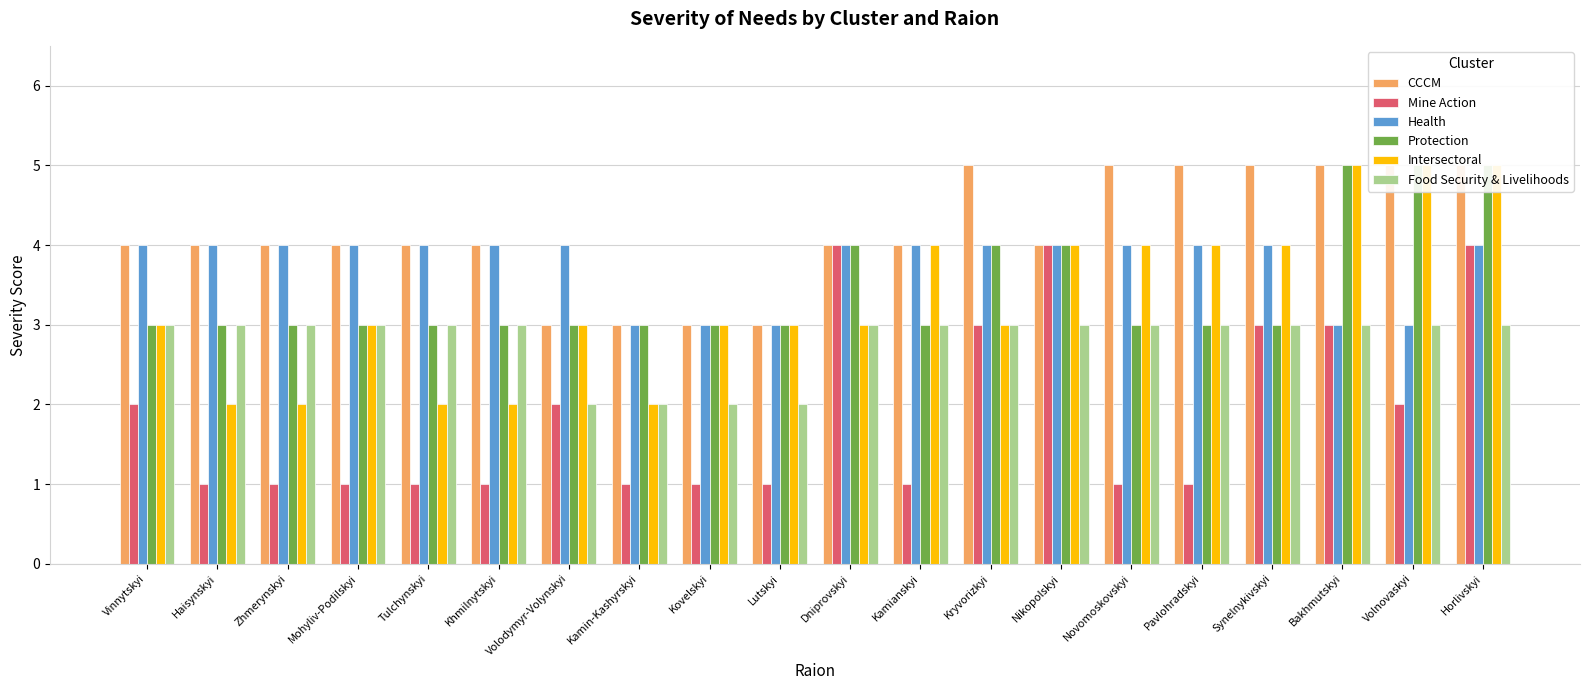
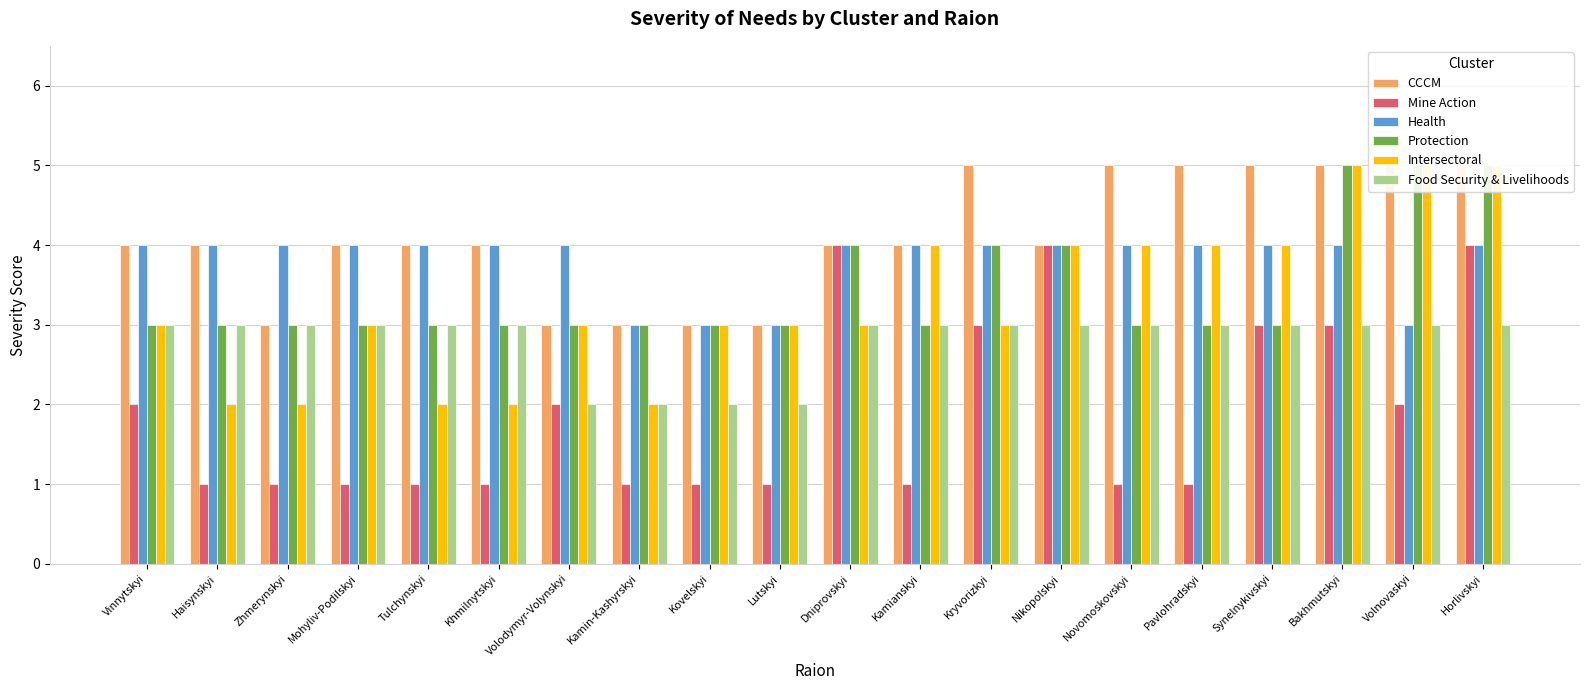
  {
    "CCCM": {
      "Vinnytskyi": 4,
      "Haisynskyi": 4,
-     "Zhmerynskyi": 4,
+     "Zhmerynskyi": 3,
      "Mohyliv-Podilskyi": 4,
      "Tulchynskyi": 4,
      "Khmilnytskyi": 4,
      "Volodymyr-Volynskyi": 3,
      "Kamin-Kashyrskyi": 3,
      "Kovelskyi": 3,
      "Lutskyi": 3,
      "Dniprovskyi": 4,
      "Kamianskyi": 4,
      "Kryvorizkyi": 5,
      "Nikopolskyi": 4,
      "Novomoskovskyi": 5,
      "Pavlohradskyi": 5,
      "Synelnykivskyi": 5,
      "Bakhmutskyi": 5
    },
    "Mine Action": {
      "Vinnytskyi": 2,
      "Haisynskyi": 1,
      "Zhmerynskyi": 1,
      "Mohyliv-Podilskyi": 1,
      "Tulchynskyi": 1,
      "Khmilnytskyi": 1,
      "Volodymyr-Volynskyi": 2,
      "Kamin-Kashyrskyi": 1,
      "Kovelskyi": 1,
      "Lutskyi": 1,
      "Dniprovskyi": 4,
      "Kamianskyi": 1,
      "Kryvorizkyi": 3,
      "Nikopolskyi": 4,
      "Novomoskovskyi": 1,
      "Pavlohradskyi": 1,
      "Synelnykivskyi": 3,
      "Bakhmutskyi": 3,
      "Volnovaskyi": 2,
      "Horlivskyi": 4
    },
    "Health": {
      "Vinnytskyi": 4,
      "Haisynskyi": 4,
      "Zhmerynskyi": 4,
      "Mohyliv-Podilskyi": 4,
      "Tulchynskyi": 4,
      "Khmilnytskyi": 4,
      "Volodymyr-Volynskyi": 4,
      "Kamin-Kashyrskyi": 3,
      "Kovelskyi": 3,
      "Lutskyi": 3,
      "Dniprovskyi": 4,
      "Kamianskyi": 4,
      "Kryvorizkyi": 4,
      "Nikopolskyi": 4,
      "Novomoskovskyi": 4,
      "Pavlohradskyi": 4,
      "Synelnykivskyi": 4,
-     "Bakhmutskyi": 3,
+     "Bakhmutskyi": 4,
      "Volnovaskyi": 3,
      "Horlivskyi": 4
    },
    "Protection": {
      "Vinnytskyi": 3,
      "Haisynskyi": 3,
      "Zhmerynskyi": 3,
      "Mohyliv-Podilskyi": 3,
      "Tulchynskyi": 3,
      "Khmilnytskyi": 3,
      "Volodymyr-Volynskyi": 3,
      "Kamin-Kashyrskyi": 3,
      "Kovelskyi": 3,
      "Lutskyi": 3,
      "Dniprovskyi": 4,
      "Kamianskyi": 3,
      "Kryvorizkyi": 4,
      "Nikopolskyi": 4,
      "Novomoskovskyi": 3,
      "Pavlohradskyi": 3,
      "Synelnykivskyi": 3,
      "Bakhmutskyi": 5
    },
    "Intersectoral": {
      "Vinnytskyi": 3,
      "Haisynskyi": 2,
      "Zhmerynskyi": 2,
      "Mohyliv-Podilskyi": 3,
      "Tulchynskyi": 2,
      "Khmilnytskyi": 2,
      "Volodymyr-Volynskyi": 3,
      "Kamin-Kashyrskyi": 2,
      "Kovelskyi": 3,
      "Lutskyi": 3,
      "Dniprovskyi": 3,
      "Kamianskyi": 4,
      "Kryvorizkyi": 3,
      "Nikopolskyi": 4,
      "Novomoskovskyi": 4,
      "Pavlohradskyi": 4,
      "Synelnykivskyi": 4,
      "Bakhmutskyi": 5
    },
    "Food Security & Livelihoods": {
      "Vinnytskyi": 3,
      "Haisynskyi": 3,
      "Zhmerynskyi": 3,
      "Mohyliv-Podilskyi": 3,
      "Tulchynskyi": 3,
      "Khmilnytskyi": 3,
      "Volodymyr-Volynskyi": 2,
      "Kamin-Kashyrskyi": 2,
      "Kovelskyi": 2,
      "Lutskyi": 2,
      "Dniprovskyi": 3,
      "Kamianskyi": 3,
      "Kryvorizkyi": 3,
      "Nikopolskyi": 3,
      "Novomoskovskyi": 3,
      "Pavlohradskyi": 3,
      "Synelnykivskyi": 3,
      "Bakhmutskyi": 3,
      "Volnovaskyi": 3,
      "Horlivskyi": 3
    }
  }
